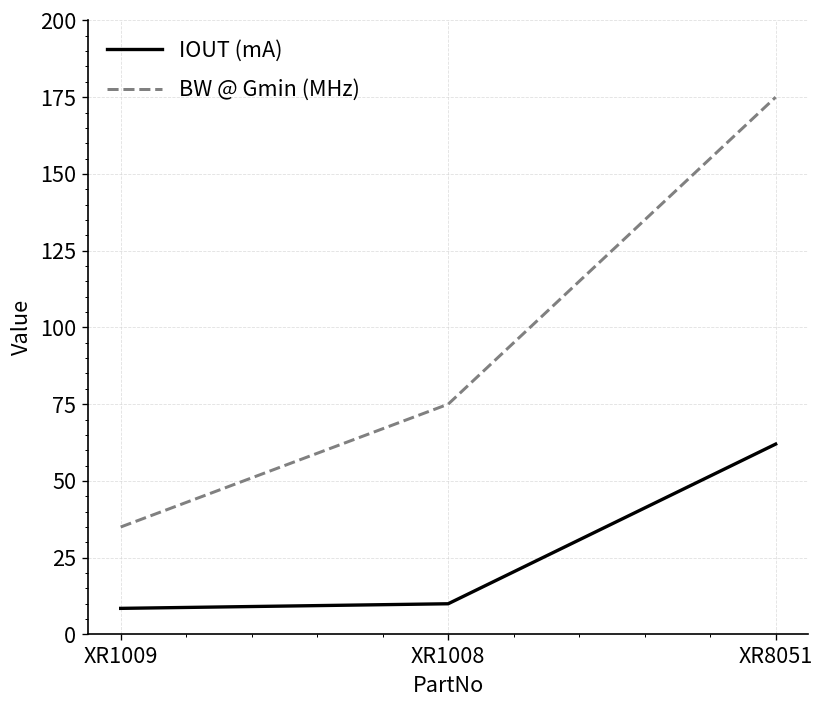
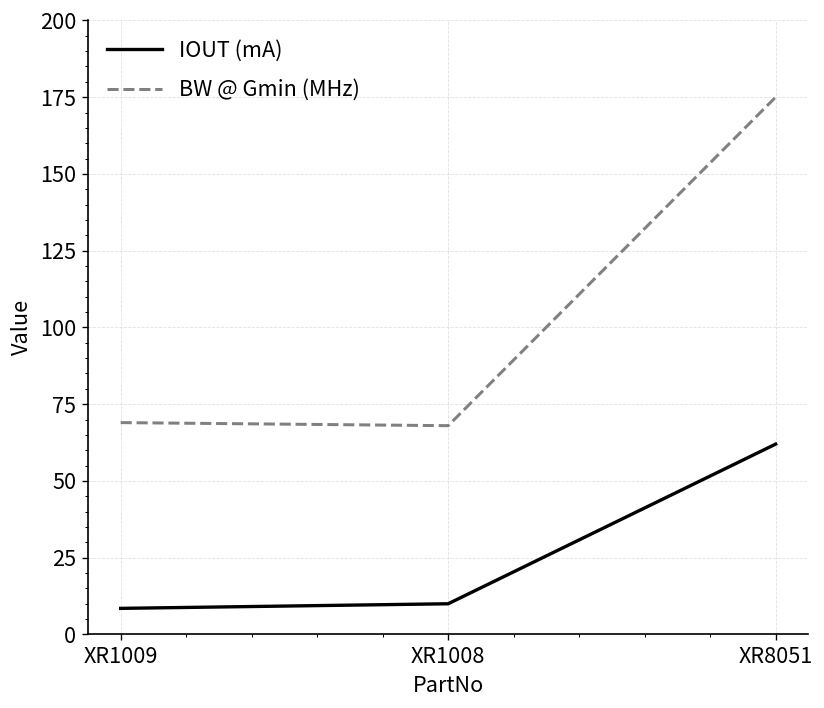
  {
    "IOUT (mA)": {
      "XR1009": 9,
      "XR1008": 10,
      "XR8051": 62
    },
    "BW @ Gmin (MHz)": {
-     "XR1009": 35,
-     "XR1008": 75,
+     "XR1009": 69,
+     "XR1008": 68,
      "XR8051": 175
    }
  }
